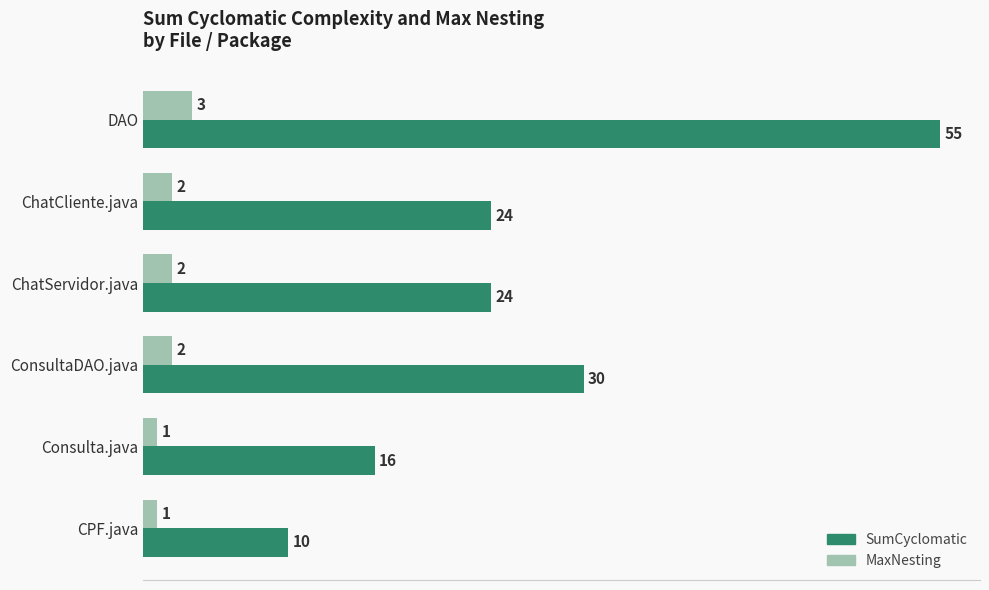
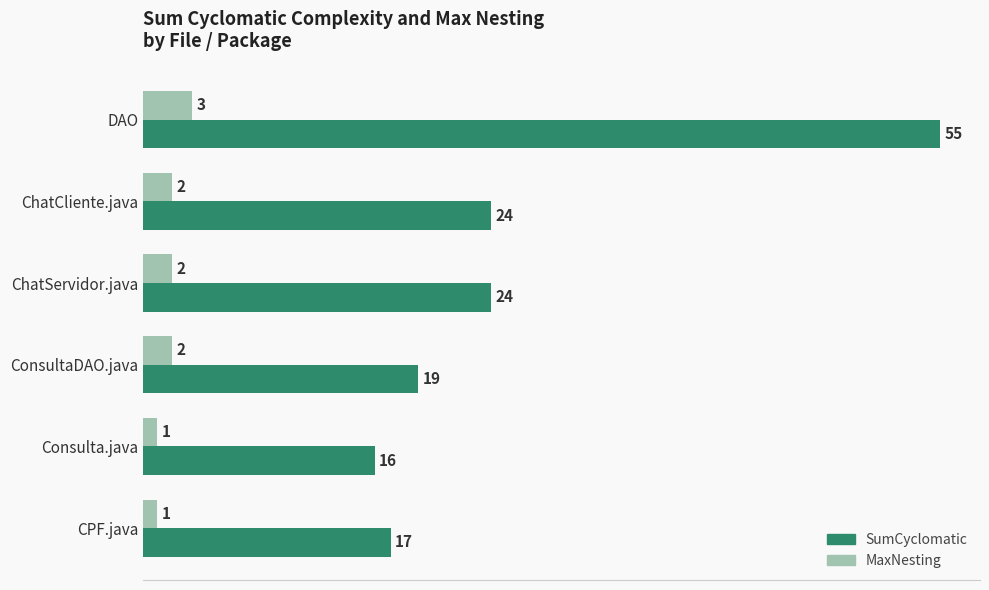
  {
    "SumCyclomatic": {
      "DAO": 55,
      "ChatCliente.java": 24,
      "ChatServidor.java": 24,
-     "ConsultaDAO.java": 30,
+     "ConsultaDAO.java": 19,
      "Consulta.java": 16,
-     "CPF.java": 10
+     "CPF.java": 17
    },
    "MaxNesting": {
      "DAO": 3,
      "ChatCliente.java": 2,
      "ChatServidor.java": 2,
      "ConsultaDAO.java": 2,
      "Consulta.java": 1,
      "CPF.java": 1
    }
  }
